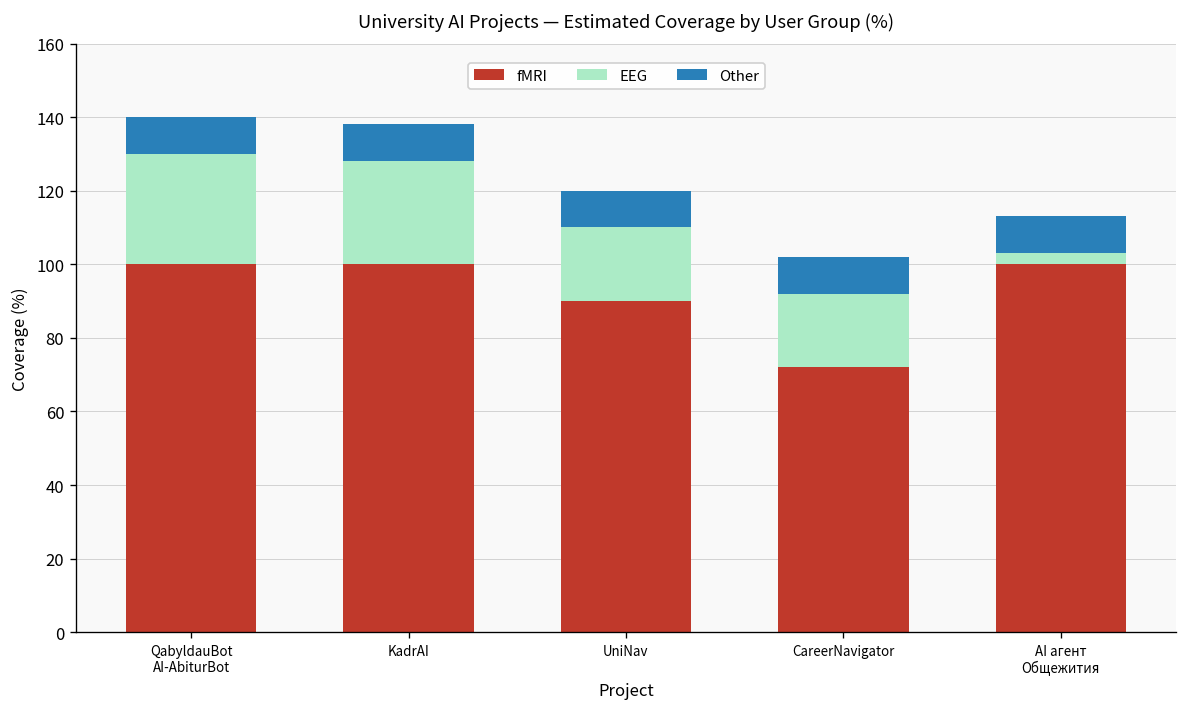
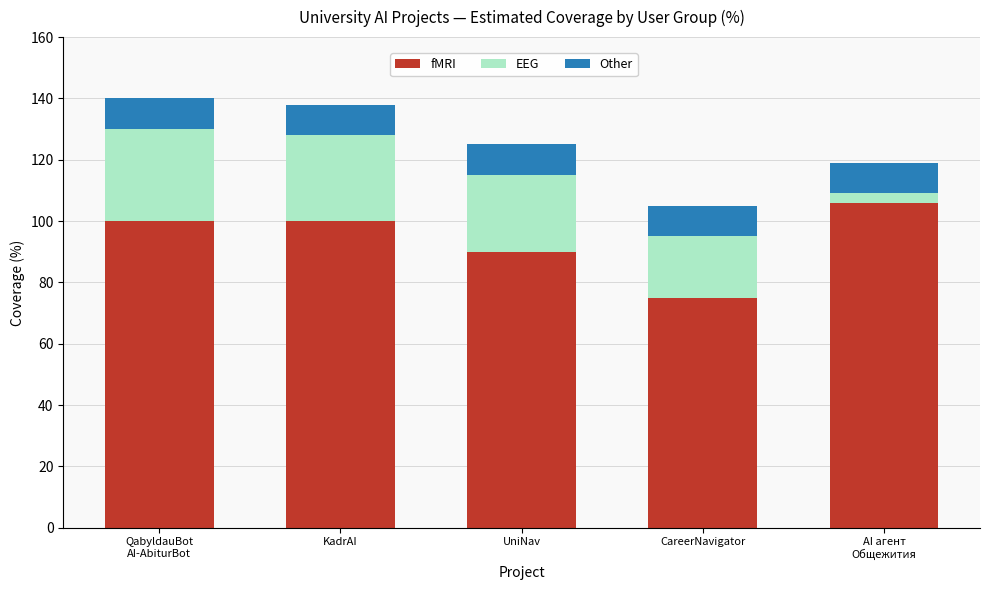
  {
    "fMRI": {
      "QabyldauBot AI-AbiturBot": 100,
      "KadrAI": 100,
      "UniNav": 90,
-     "CareerNavigator": 72,
-     "AI агент Общежития": 100
+     "CareerNavigator": 75,
+     "AI агент Общежития": 106
    },
    "EEG": {
      "QabyldauBot AI-AbiturBot": 30,
      "KadrAI": 28,
-     "UniNav": 20,
+     "UniNav": 25,
      "CareerNavigator": 20,
      "AI агент Общежития": 3
    },
    "Other": {
      "QabyldauBot AI-AbiturBot": 10,
      "KadrAI": 10,
      "UniNav": 10,
      "CareerNavigator": 10,
      "AI агент Общежития": 10
    }
  }
